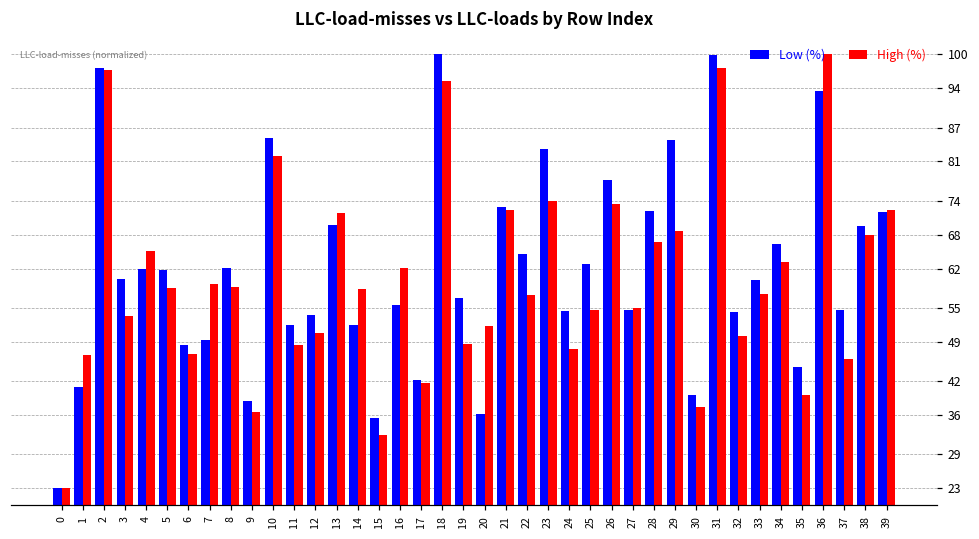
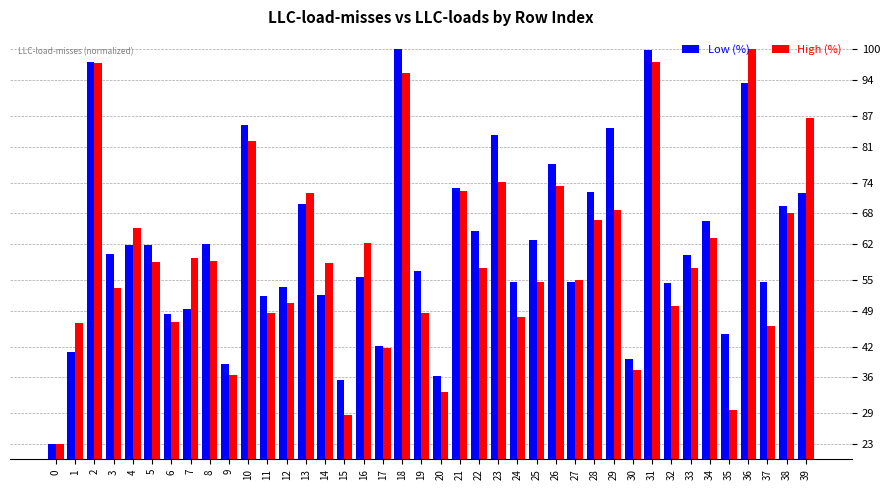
  {
    "Low (%)": {
      "0": 23,
      "1": 41,
      "2": 98,
      "3": 60,
      "4": 62,
      "5": 62,
      "6": 48,
      "7": 49,
      "8": 62,
      "9": 39,
      "10": 85,
      "11": 52,
      "12": 54,
      "13": 70,
      "14": 52,
      "15": 36,
      "16": 56,
      "17": 42,
      "18": 100,
      "19": 57,
      "20": 36,
      "21": 73,
      "22": 65,
      "23": 83,
      "24": 55,
      "25": 63,
      "26": 78,
      "27": 55,
      "28": 72,
      "29": 85,
      "30": 40,
      "31": 100,
      "32": 54,
      "33": 60,
      "34": 66,
      "35": 45,
      "36": 93,
      "37": 55,
      "38": 70,
      "39": 72
    },
    "High (%)": {
      "0": 23,
      "1": 47,
      "2": 97,
      "3": 54,
      "4": 65,
      "5": 59,
      "6": 47,
      "7": 59,
      "8": 59,
      "9": 36,
      "10": 82,
      "11": 48,
      "12": 51,
      "13": 72,
      "14": 58,
-     "15": 32,
+     "15": 29,
      "16": 62,
      "17": 42,
      "18": 95,
      "19": 49,
-     "20": 52,
+     "20": 33,
      "21": 72,
      "22": 57,
      "23": 74,
      "24": 48,
      "25": 55,
      "26": 73,
      "27": 55,
      "28": 67,
      "29": 69,
      "30": 37,
      "31": 98,
      "32": 50,
      "33": 57,
      "34": 63,
-     "35": 40,
+     "35": 30,
      "36": 100,
      "37": 46,
      "38": 68,
-     "39": 72
+     "39": 87
    }
  }
